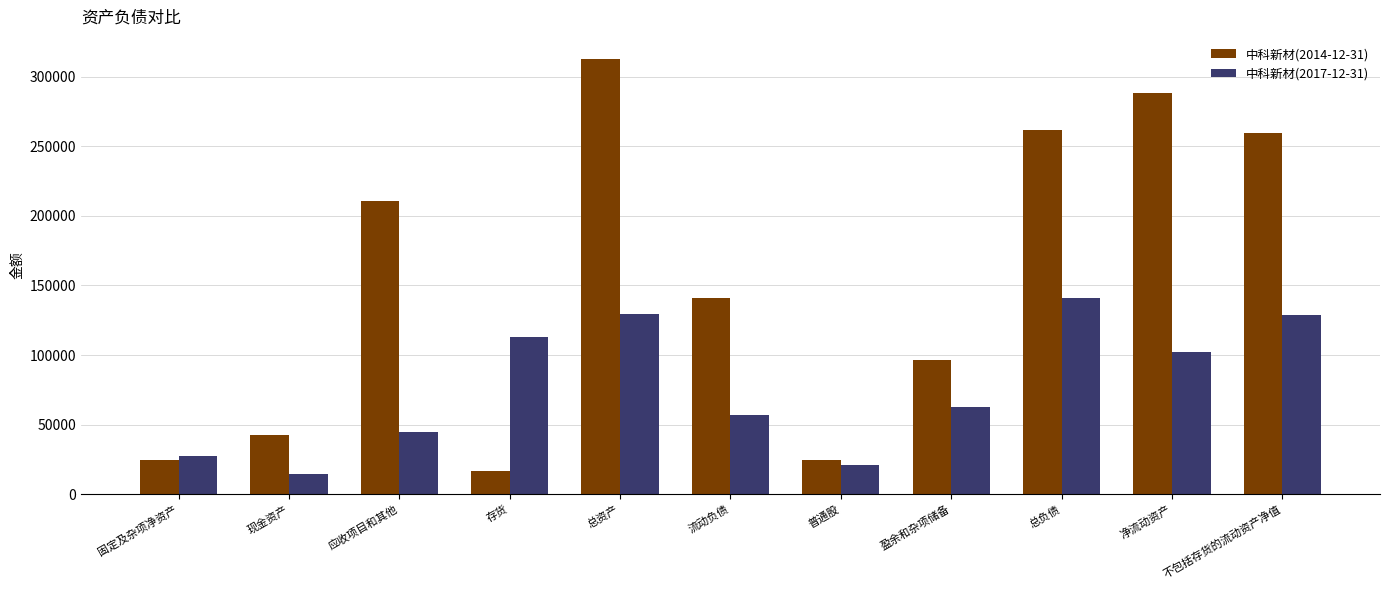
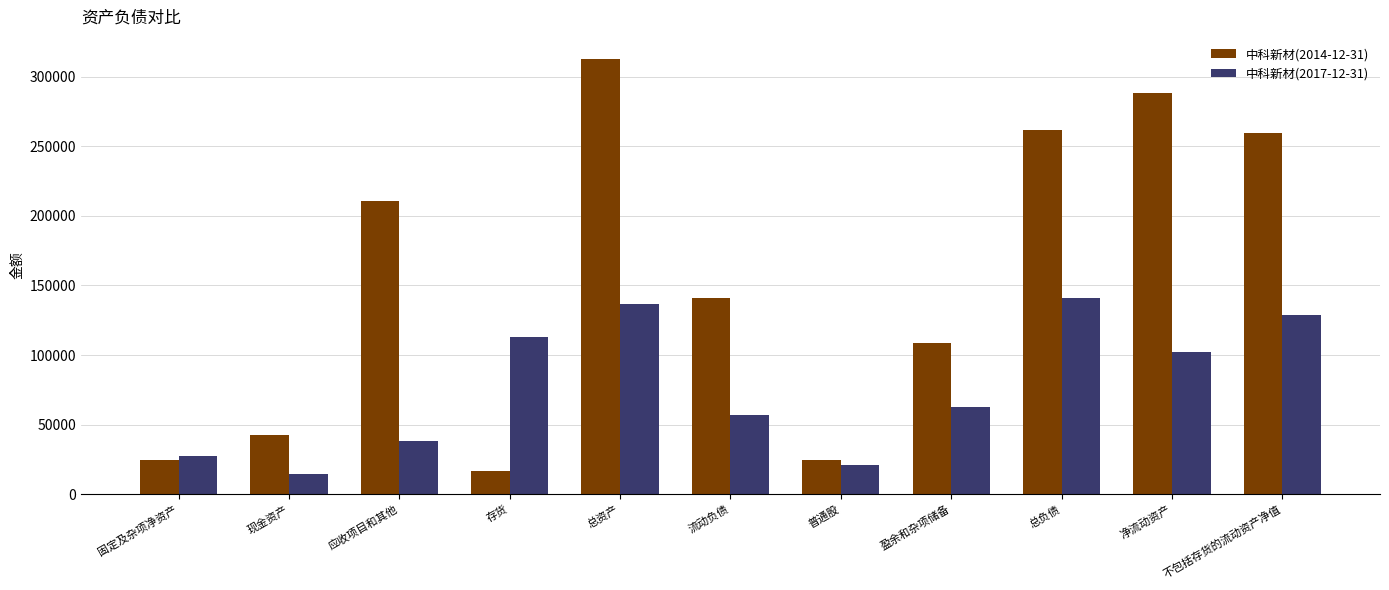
  {
    "中科新材(2014-12-31)": {
      "固定及杂项净资产": 24000,
      "现金资产": 43000,
      "应收项目和其他": 210000,
      "存货": 17000,
      "总资产": 313000,
      "流动负债": 141000,
      "普通股": 24000,
-     "盈余和杂项储备": 97000,
+     "盈余和杂项储备": 108000,
      "总负债": 262000,
      "净流动资产": 289000,
      "不包括存货的流动资产净值": 260000
    },
    "中科新材(2017-12-31)": {
      "固定及杂项净资产": 27000,
      "现金资产": 14000,
-     "应收项目和其他": 45000,
+     "应收项目和其他": 38000,
      "存货": 113000,
-     "总资产": 129000,
+     "总资产": 137000,
      "流动负债": 57000,
      "普通股": 21000,
      "盈余和杂项储备": 63000,
      "总负债": 141000,
      "净流动资产": 102000,
      "不包括存货的流动资产净值": 129000
    }
  }
